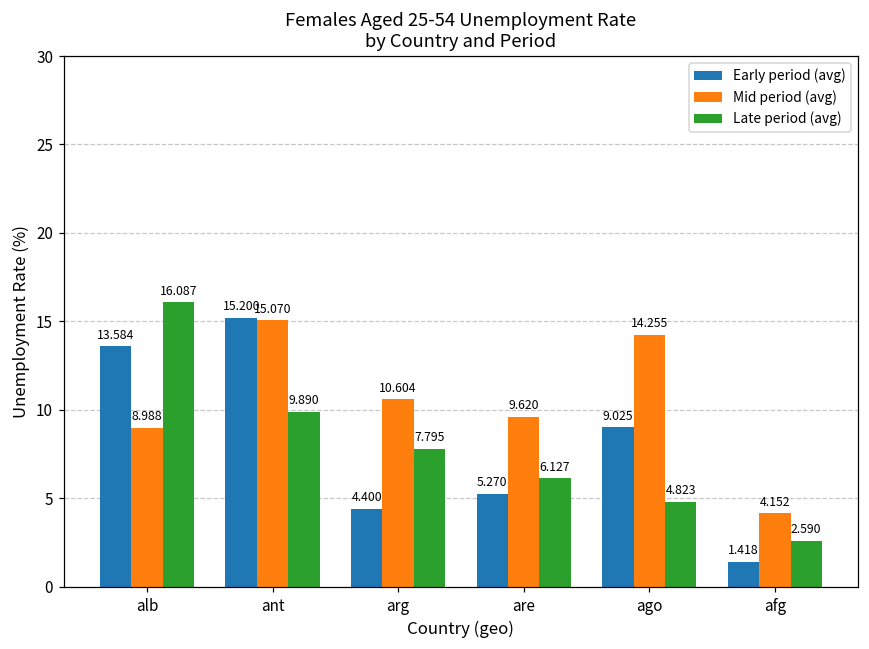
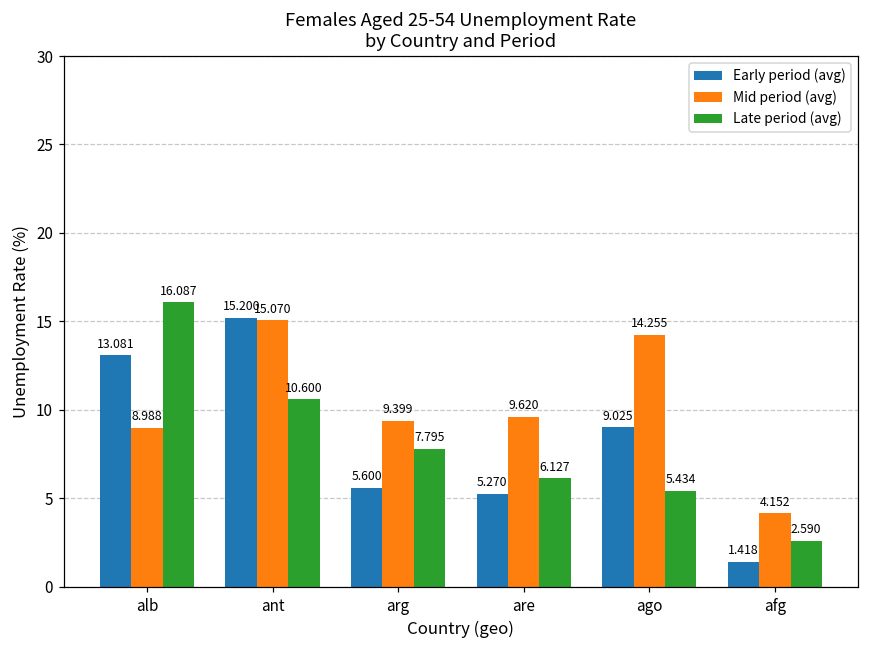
  {
    "Early period (avg)": {
-     "alb": 13.584,
+     "alb": 13.081,
      "ant": 15.200,
-     "arg": 4.400,
+     "arg": 5.600,
      "are": 5.270,
      "ago": 9.025,
      "afg": 1.418
    },
    "Mid period (avg)": {
      "alb": 8.988,
      "ant": 15.070,
-     "arg": 10.604,
+     "arg": 9.399,
      "are": 9.620,
      "ago": 14.255,
      "afg": 4.152
    },
    "Late period (avg)": {
      "alb": 16.087,
-     "ant": 9.890,
+     "ant": 10.600,
      "arg": 7.795,
      "are": 6.127,
-     "ago": 4.823,
+     "ago": 5.434,
      "afg": 2.590
    }
  }
